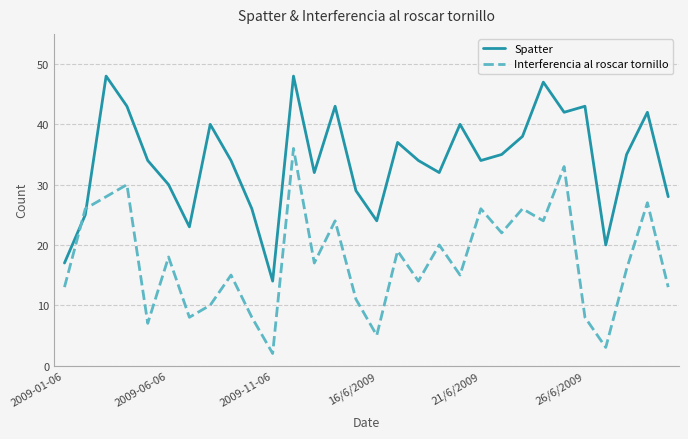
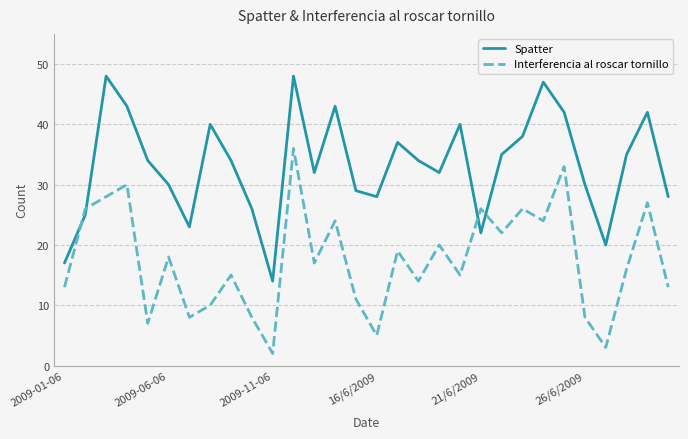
  {
    "Spatter": {
      "2009-01-06": 17,
      "2009-06-06": 30,
      "2009-11-06": 14,
-     "16/6/2009": 24,
-     "21/6/2009": 34,
-     "26/6/2009": 43
+     "16/6/2009": 28,
+     "21/6/2009": 22,
+     "26/6/2009": 30
    },
    "Interferencia al roscar tornillo": {
      "2009-01-06": 13,
      "2009-06-06": 18,
      "2009-11-06": 2,
      "16/6/2009": 5,
      "21/6/2009": 26,
      "26/6/2009": 8
    }
  }
